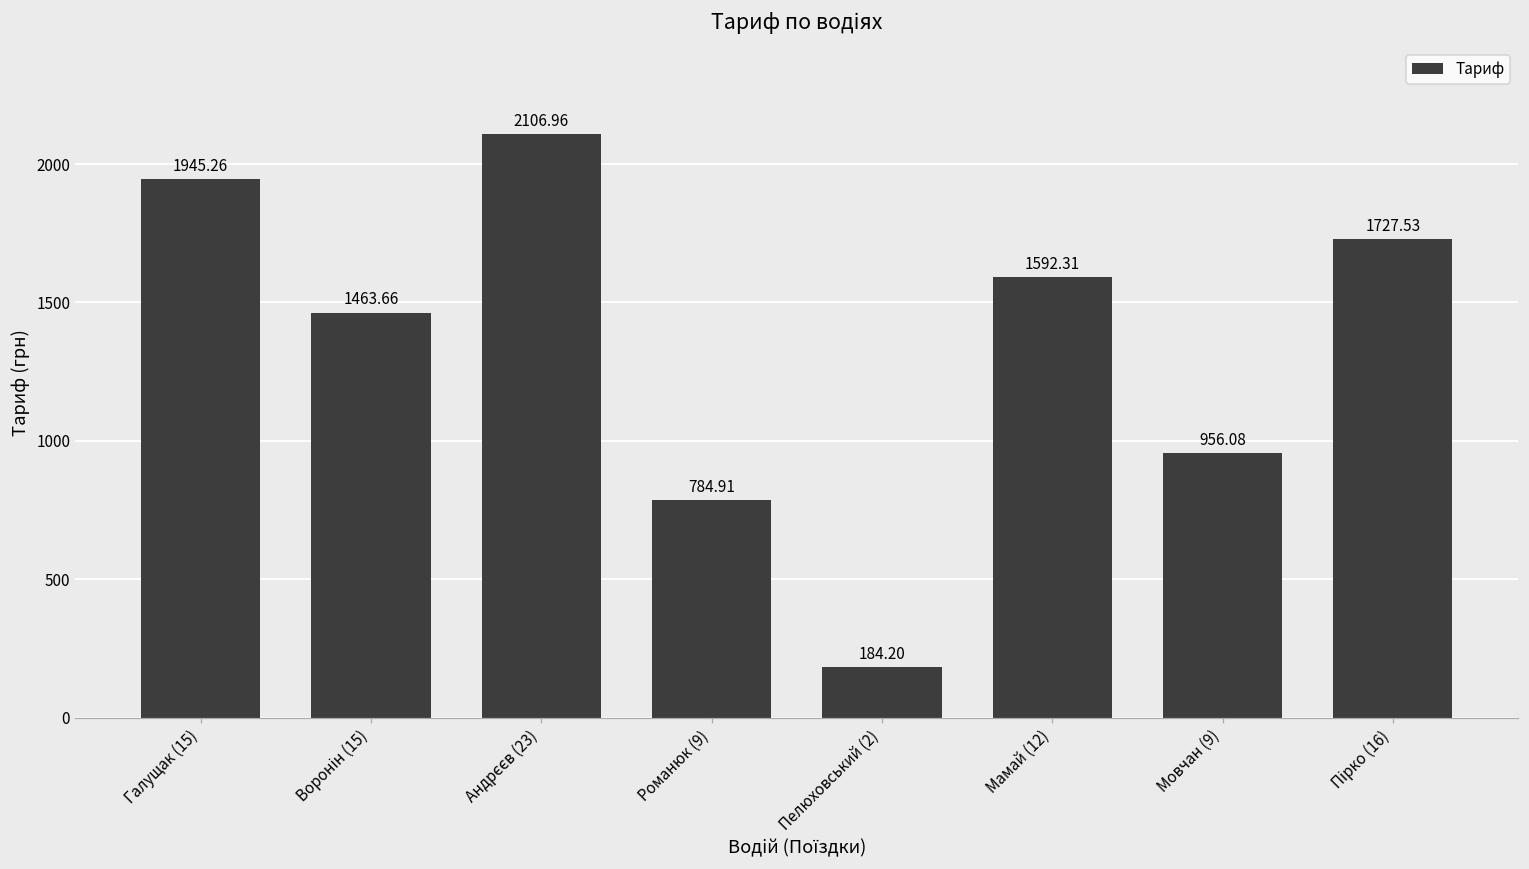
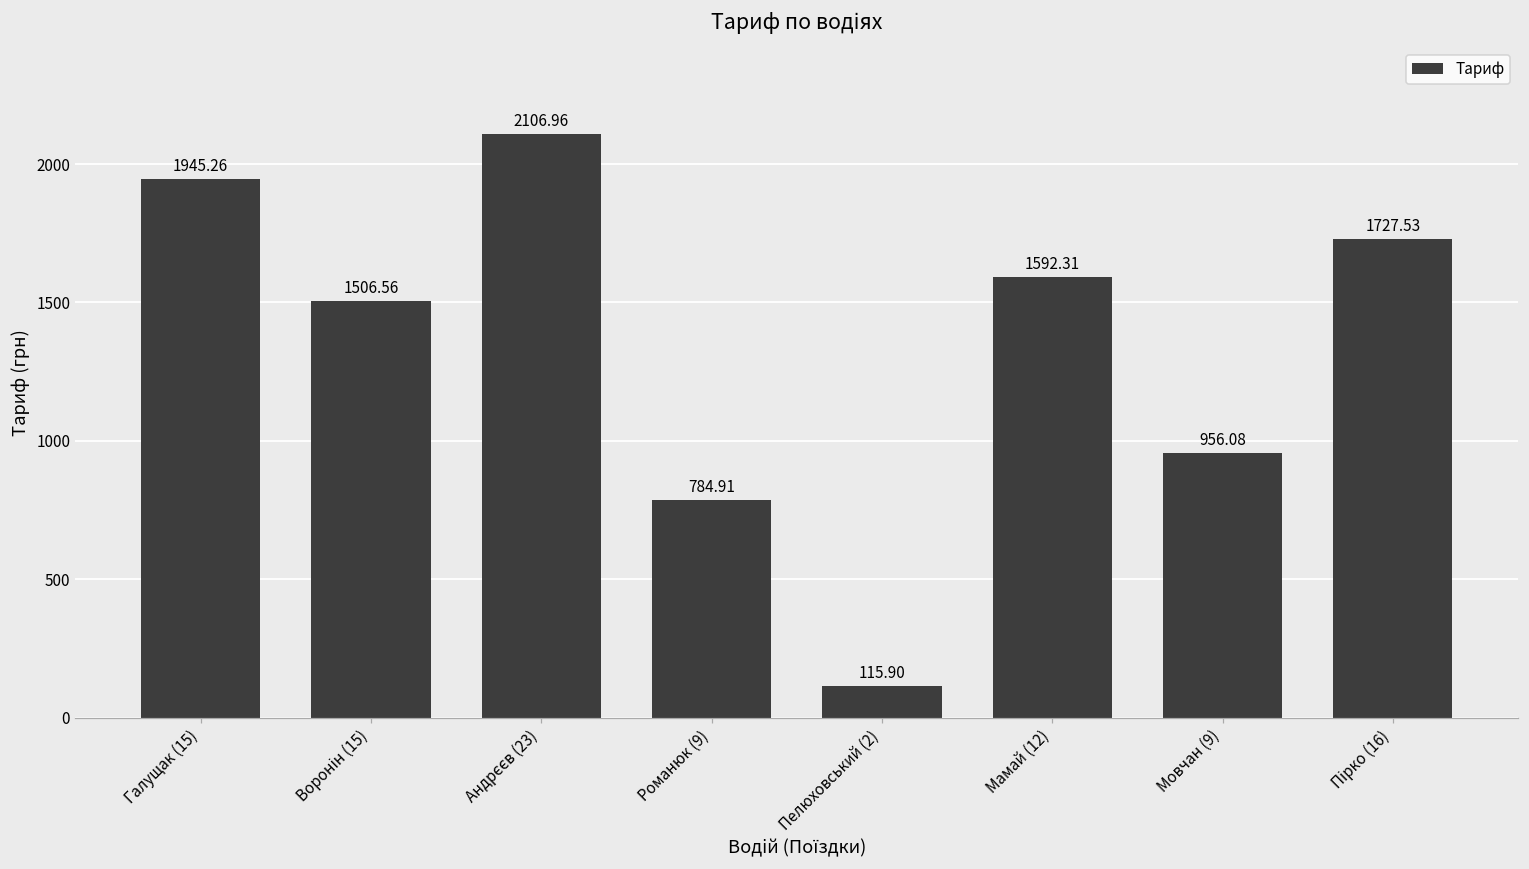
  {
    "Галущак (15)": 1945.26,
-   "Воронін (15)": 1463.66,
+   "Воронін (15)": 1506.56,
    "Андрєєв (23)": 2106.96,
    "Романюк (9)": 784.91,
-   "Пелюховський (2)": 184.20,
+   "Пелюховський (2)": 115.90,
    "Мамай (12)": 1592.31,
    "Мовчан (9)": 956.08,
    "Пірко (16)": 1727.53
  }
